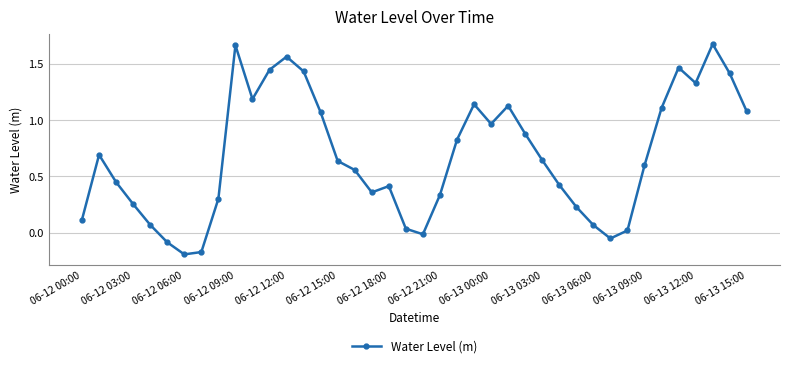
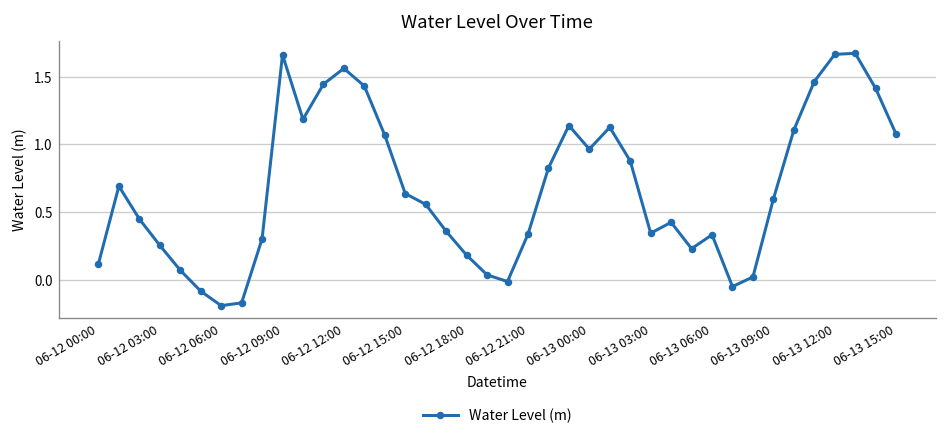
  {
    "06-12 00:00": 0.12,
    "06-12 03:00": 0.25,
    "06-12 06:00": -0.19,
    "06-12 09:00": 1.66,
    "06-12 12:00": 1.56,
    "06-12 15:00": 0.64,
-   "06-12 18:00": 0.41,
+   "06-12 18:00": 0.18,
    "06-12 21:00": 0.34,
    "06-13 00:00": 0.97,
-   "06-13 03:00": 0.64,
-   "06-13 06:00": 0.07,
+   "06-13 03:00": 0.34,
+   "06-13 06:00": 0.33,
    "06-13 09:00": 0.60,
-   "06-13 12:00": 1.33,
+   "06-13 12:00": 1.67,
    "06-13 15:00": 1.08
  }
